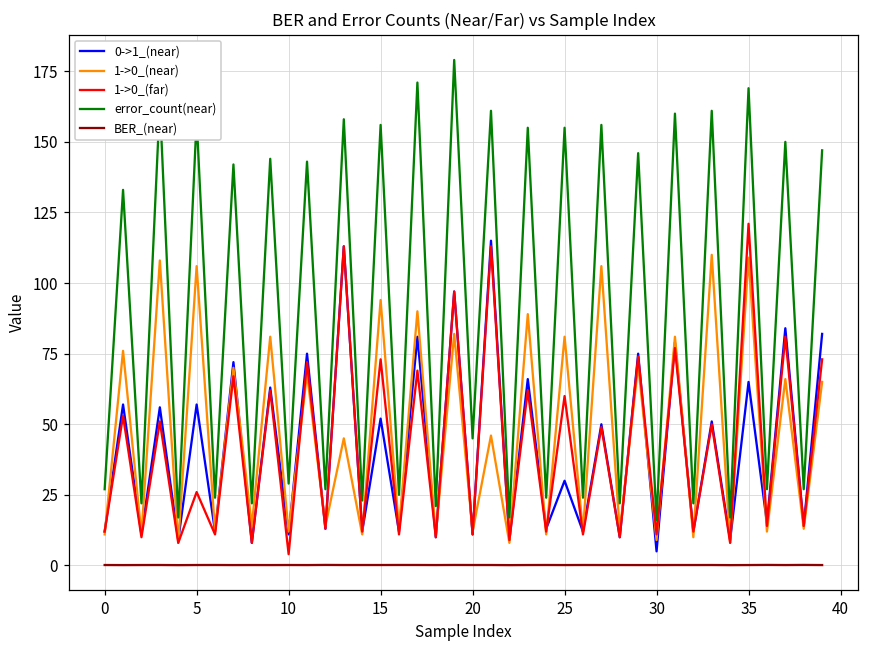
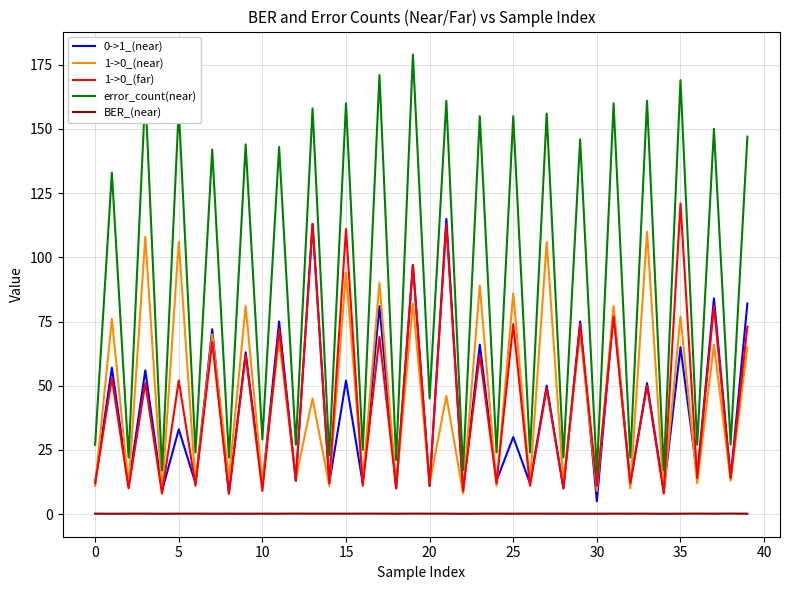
  {
    "0->1_(near)": {
-     "5": 57,
+     "5": 33,
      "15": 52,
      "25": 30,
      "30": 5,
      "35": 65
    },
    "1->0_(near)": {
      "5": 106,
      "15": 94,
-     "25": 81,
+     "25": 86,
      "30": 9,
-     "35": 109
+     "35": 77
    },
    "1->0_(far)": {
-     "5": 26,
-     "10": 4,
-     "15": 73,
-     "25": 60,
+     "5": 52,
+     "10": 9,
+     "15": 111,
+     "25": 74,
      "30": 11,
      "35": 121
    },
    "error_count(near)": {
      "0": 27,
      "10": 29,
-     "15": 156,
+     "15": 160,
      "20": 45,
      "25": 155,
      "30": 16,
      "35": 169
    },
    "BER_(near)": {
      "0": 0,
      "5": 0,
      "10": 0,
      "15": 0,
      "20": 0,
      "25": 0,
      "30": 0,
      "35": 0
    }
  }
